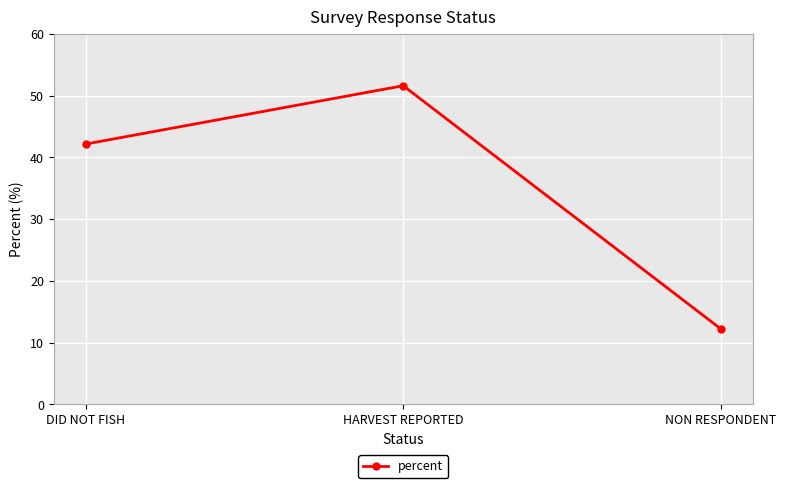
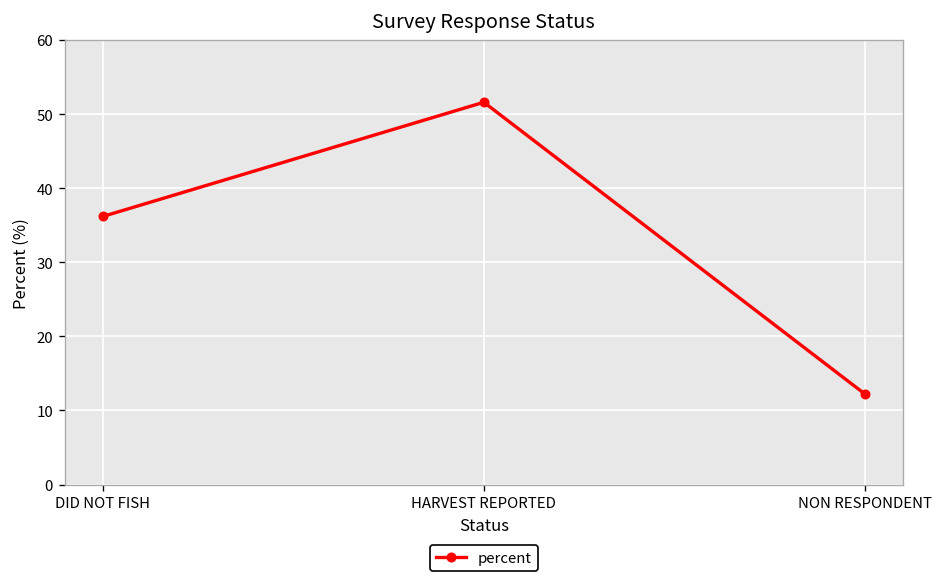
  {
-   "DID NOT FISH": 42,
+   "DID NOT FISH": 36,
    "HARVEST REPORTED": 52,
    "NON RESPONDENT": 12
  }
